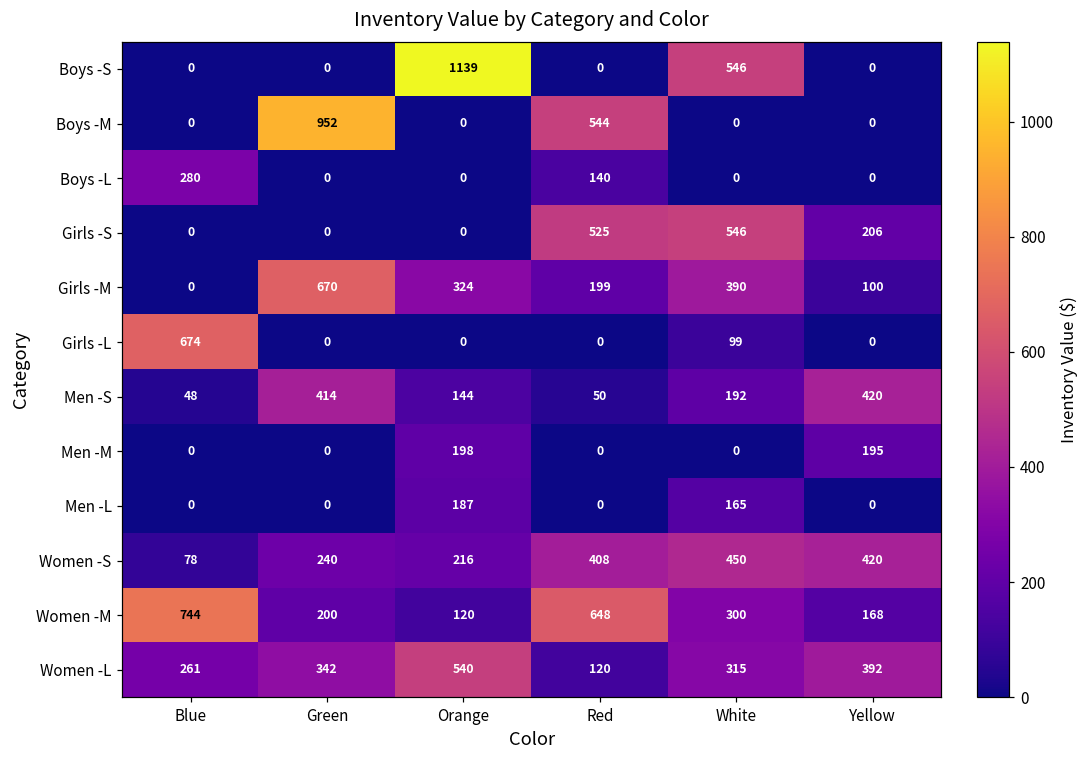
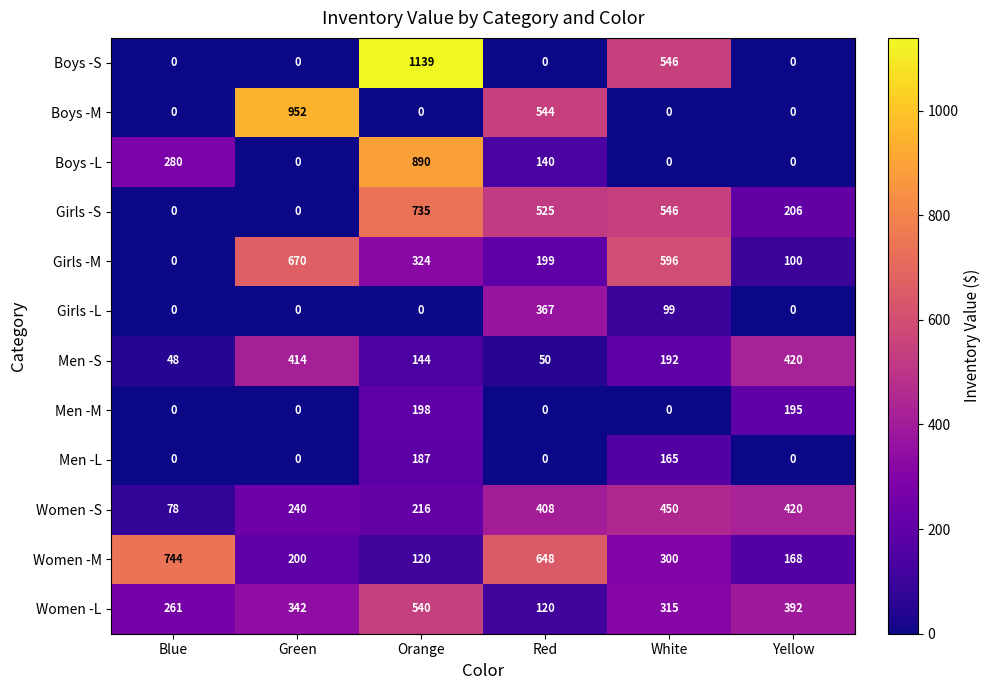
  {
    "Boys -S": {
      "Blue": 0,
      "Green": 0,
      "Orange": 1139,
      "Red": 0,
      "White": 546,
      "Yellow": 0
    },
    "Boys -M": {
      "Blue": 0,
      "Green": 952,
      "Orange": 0,
      "Red": 544,
      "White": 0,
      "Yellow": 0
    },
    "Boys -L": {
      "Blue": 280,
      "Green": 0,
-     "Orange": 0,
+     "Orange": 890,
      "Red": 140,
      "White": 0,
      "Yellow": 0
    },
    "Girls -S": {
      "Blue": 0,
      "Green": 0,
-     "Orange": 0,
+     "Orange": 735,
      "Red": 525,
      "White": 546,
      "Yellow": 206
    },
    "Girls -M": {
      "Blue": 0,
      "Green": 670,
      "Orange": 324,
      "Red": 199,
-     "White": 390,
+     "White": 596,
      "Yellow": 100
    },
    "Girls -L": {
-     "Blue": 674,
+     "Blue": 0,
      "Green": 0,
      "Orange": 0,
-     "Red": 0,
+     "Red": 367,
      "White": 99,
      "Yellow": 0
    },
    "Men -S": {
      "Blue": 48,
      "Green": 414,
      "Orange": 144,
      "Red": 50,
      "White": 192,
      "Yellow": 420
    },
    "Men -M": {
      "Blue": 0,
      "Green": 0,
      "Orange": 198,
      "Red": 0,
      "White": 0,
      "Yellow": 195
    },
    "Men -L": {
      "Blue": 0,
      "Green": 0,
      "Orange": 187,
      "Red": 0,
      "White": 165,
      "Yellow": 0
    },
    "Women -S": {
      "Blue": 78,
      "Green": 240,
      "Orange": 216,
      "Red": 408,
      "White": 450,
      "Yellow": 420
    },
    "Women -M": {
      "Blue": 744,
      "Green": 200,
      "Orange": 120,
      "Red": 648,
      "White": 300,
      "Yellow": 168
    },
    "Women -L": {
      "Blue": 261,
      "Green": 342,
      "Orange": 540,
      "Red": 120,
      "White": 315,
      "Yellow": 392
    }
  }
